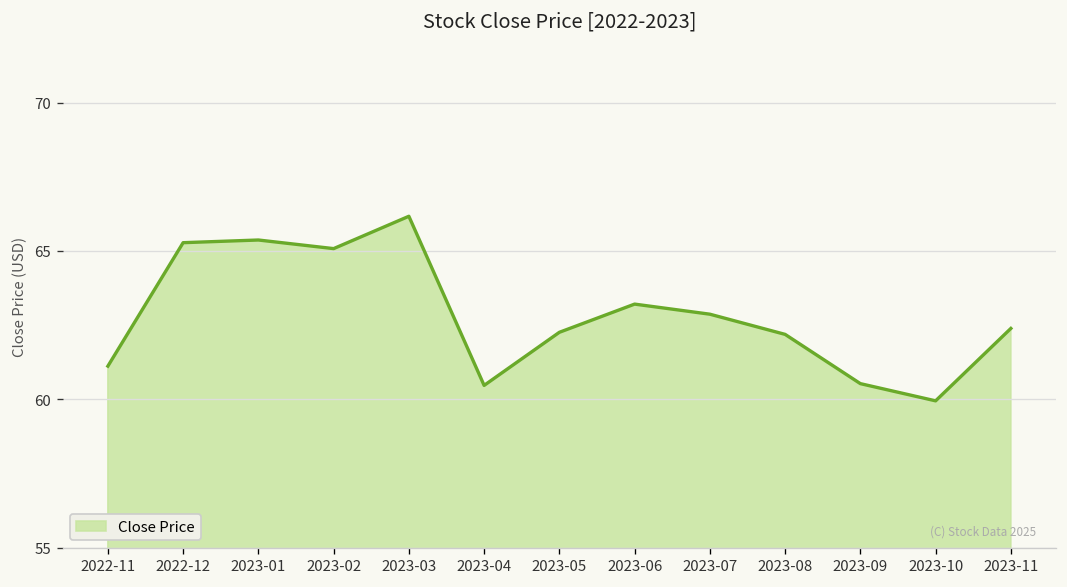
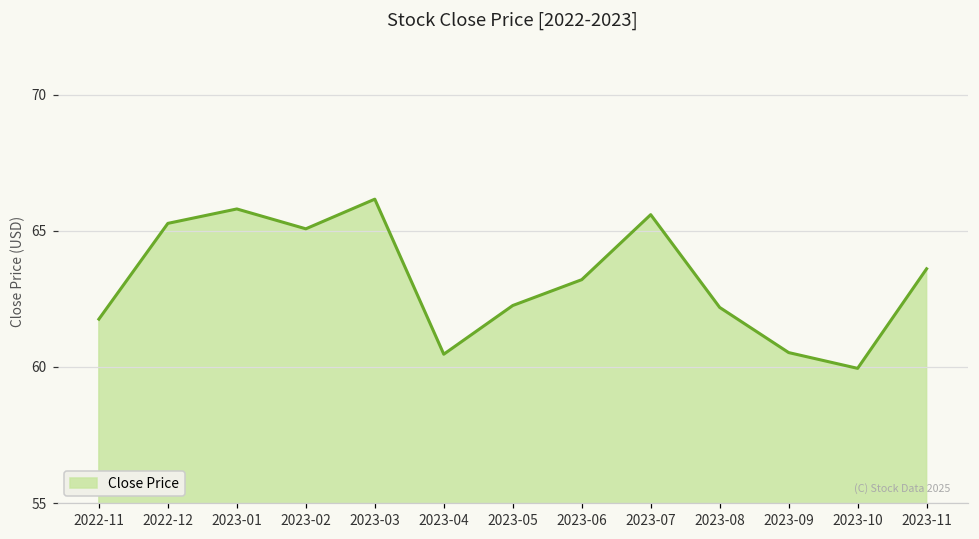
  {
-   "2022-11": 61.1,
+   "2022-11": 61.8,
    "2022-12": 65.3,
-   "2023-01": 65.4,
+   "2023-01": 65.8,
    "2023-02": 65.1,
    "2023-03": 66.2,
    "2023-04": 60.5,
    "2023-05": 62.3,
    "2023-06": 63.2,
-   "2023-07": 62.9,
+   "2023-07": 65.6,
    "2023-08": 62.2,
    "2023-09": 60.5,
    "2023-10": 60.0,
-   "2023-11": 62.4
+   "2023-11": 63.6
  }
